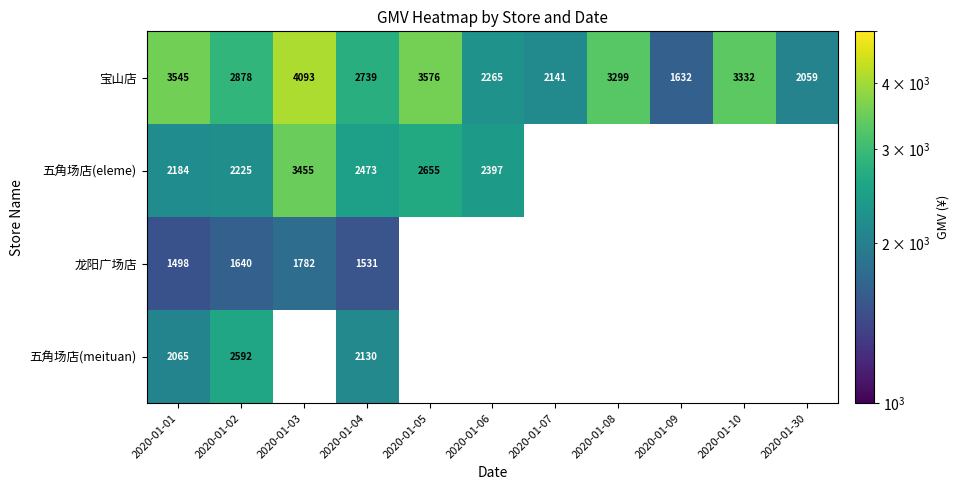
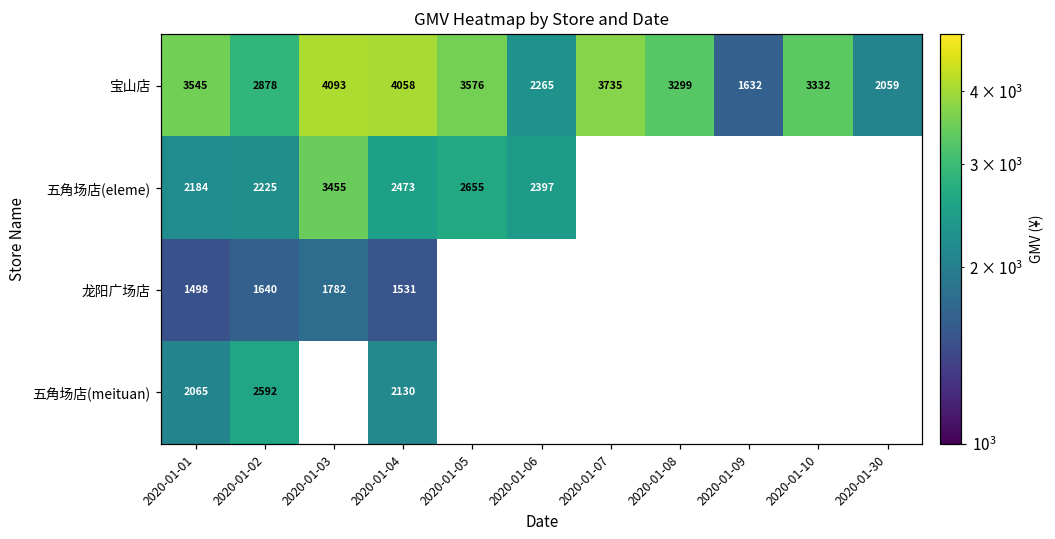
  {
    "宝山店": {
      "2020-01-01": 3545,
      "2020-01-02": 2878,
      "2020-01-03": 4093,
-     "2020-01-04": 2739,
+     "2020-01-04": 4058,
      "2020-01-05": 3576,
      "2020-01-06": 2265,
-     "2020-01-07": 2141,
+     "2020-01-07": 3735,
      "2020-01-08": 3299,
      "2020-01-09": 1632,
      "2020-01-10": 3332,
      "2020-01-30": 2059
    },
    "五角场店(eleme)": {
      "2020-01-01": 2184,
      "2020-01-02": 2225,
      "2020-01-03": 3455,
      "2020-01-04": 2473,
      "2020-01-05": 2655,
      "2020-01-06": 2397
    },
    "龙阳广场店": {
      "2020-01-01": 1498,
      "2020-01-02": 1640,
      "2020-01-03": 1782,
      "2020-01-04": 1531
    },
    "五角场店(meituan)": {
      "2020-01-01": 2065,
      "2020-01-02": 2592,
      "2020-01-04": 2130
    }
  }
